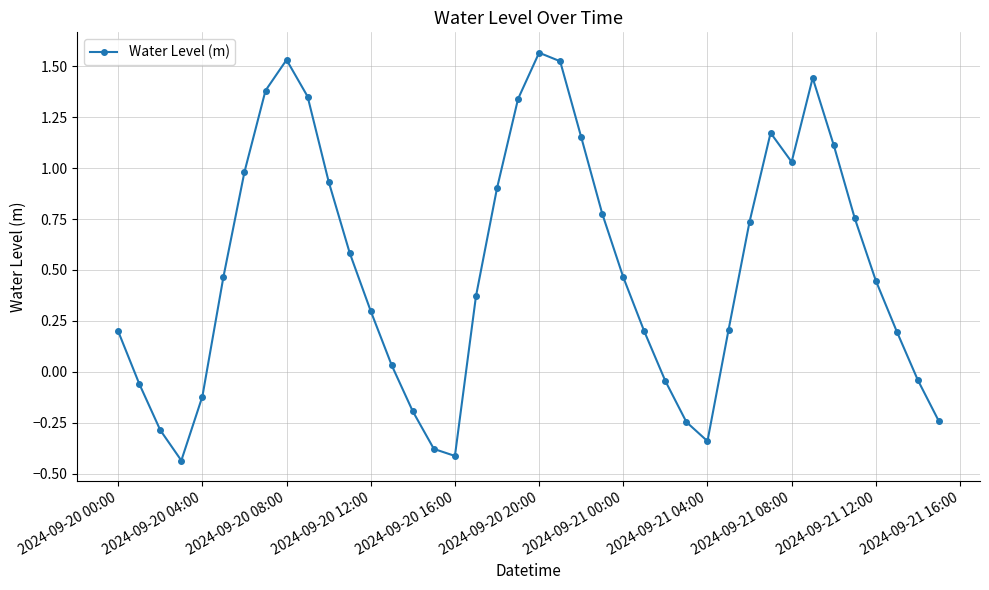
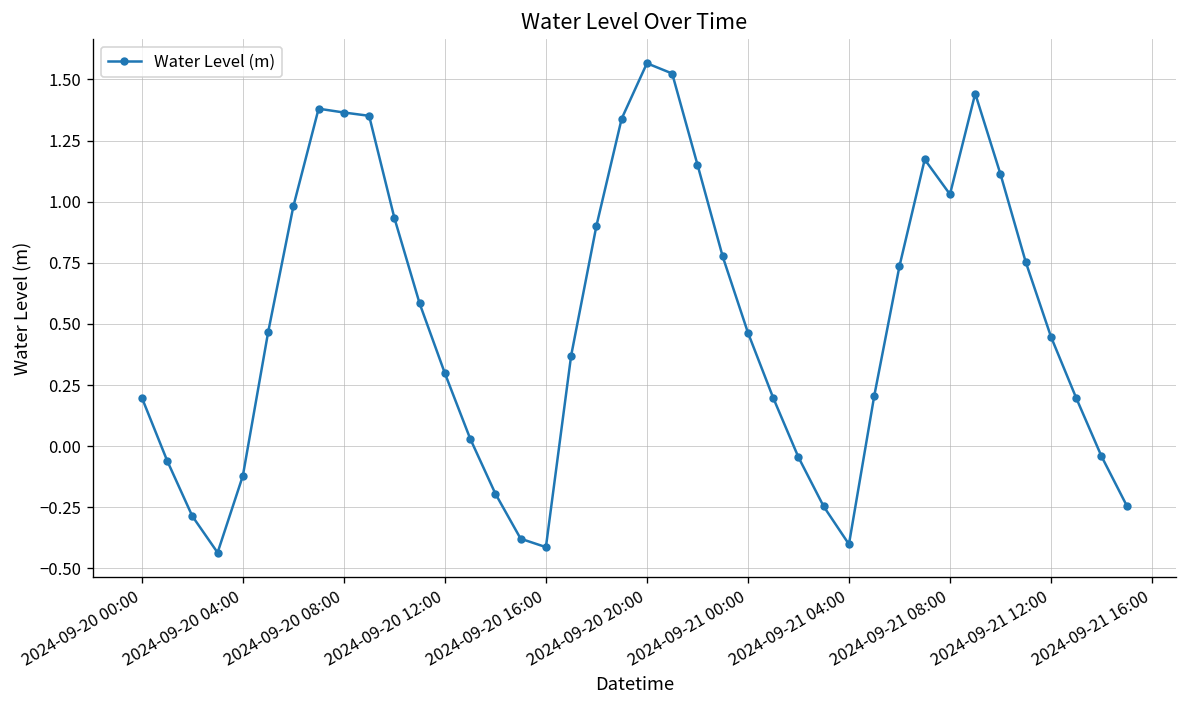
  {
    "2024-09-20 00:00": 0.20,
    "2024-09-20 04:00": -0.12,
-   "2024-09-20 08:00": 1.53,
+   "2024-09-20 08:00": 1.36,
    "2024-09-20 12:00": 0.30,
    "2024-09-20 16:00": -0.41,
    "2024-09-20 20:00": 1.57,
    "2024-09-21 00:00": 0.46,
-   "2024-09-21 04:00": -0.34,
+   "2024-09-21 04:00": -0.40,
    "2024-09-21 08:00": 1.03,
    "2024-09-21 12:00": 0.45
  }
